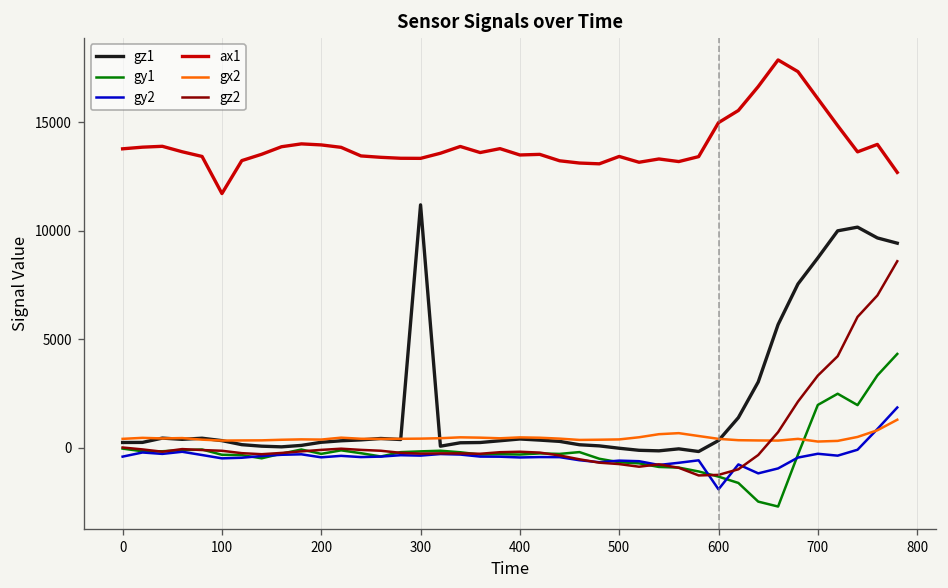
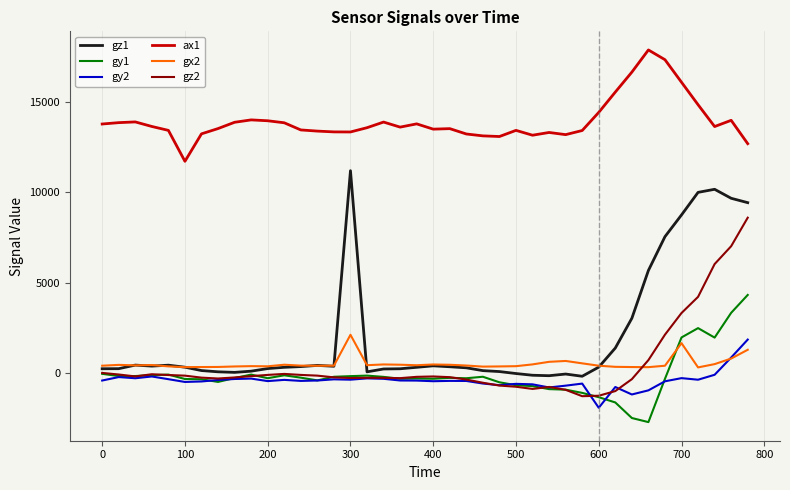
  {
    "gz1": {
      "0": 200,
      "300": 11200,
      "500": 0,
      "700": 8700
    },
    "gy1": {
      "100": -300,
      "200": -300,
      "700": 2000
    },
    "gy2": {
      "0": -400,
      "100": -500,
      "200": -500,
      "600": -1900,
      "700": -300
    },
    "ax1": {
      "0": 13800,
      "100": 11700,
      "200": 14000,
      "300": 13300,
      "400": 13500,
      "500": 13400,
-     "600": 15000,
+     "600": 14400,
      "700": 16100
    },
    "gx2": {
      "0": 400,
-     "300": 400,
+     "300": 2100,
      "500": 400,
-     "700": 300
+     "700": 1700
    },
    "gz2": {
      "100": -100,
      "200": -100,
      "700": 3300
    }
  }
